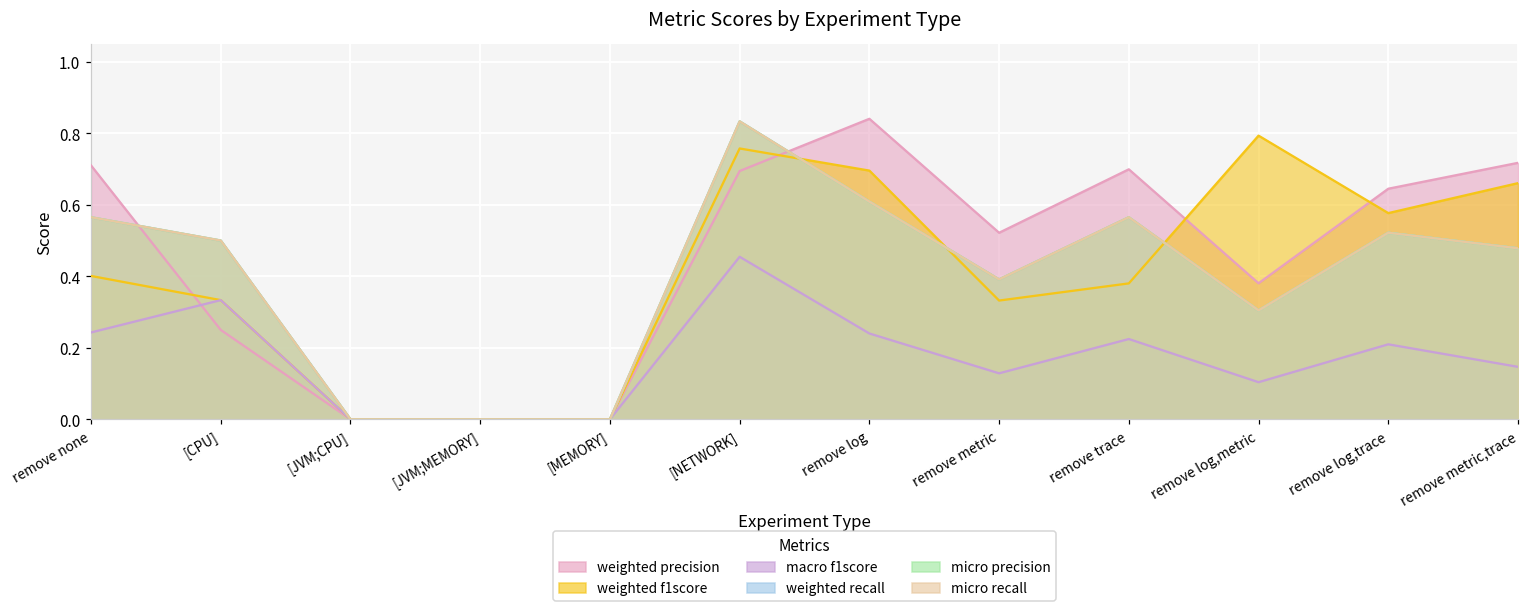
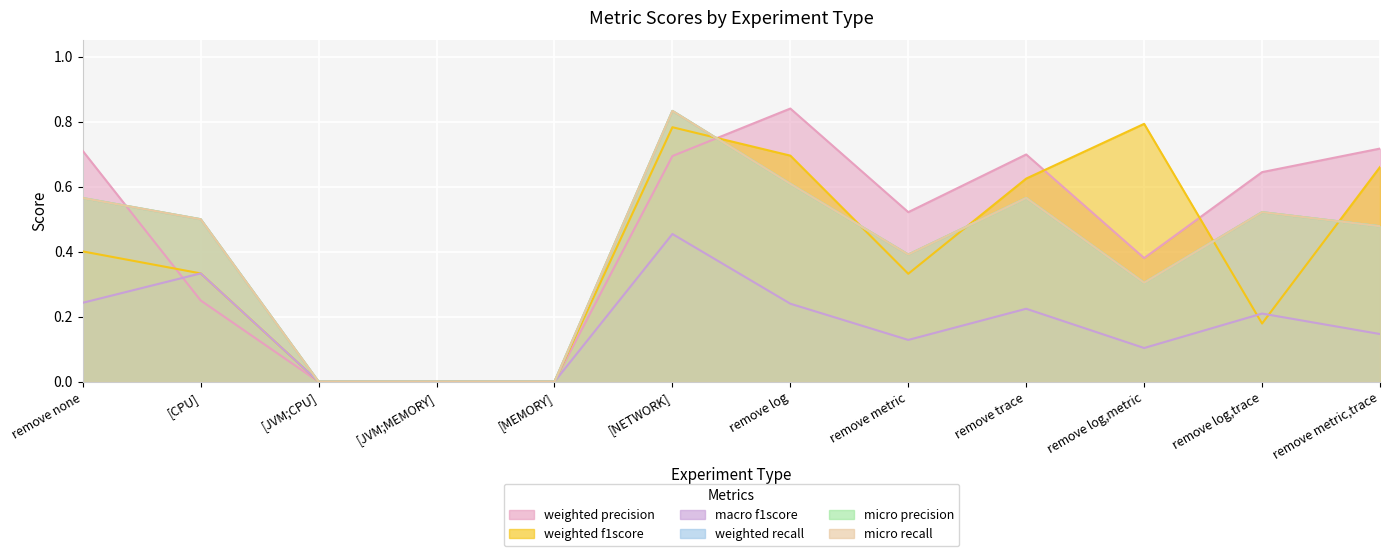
  {
    "weighted f1score": {
      "remove none": 0.40,
-     "[NETWORK]": 0.76,
+     "[NETWORK]": 0.78,
      "remove log": 0.70,
      "remove metric": 0.33,
-     "remove trace": 0.38,
+     "remove trace": 0.63,
      "remove log,metric": 0.79,
-     "remove log,trace": 0.58,
+     "remove log,trace": 0.18,
      "remove metric,trace": 0.66
    }
  }
